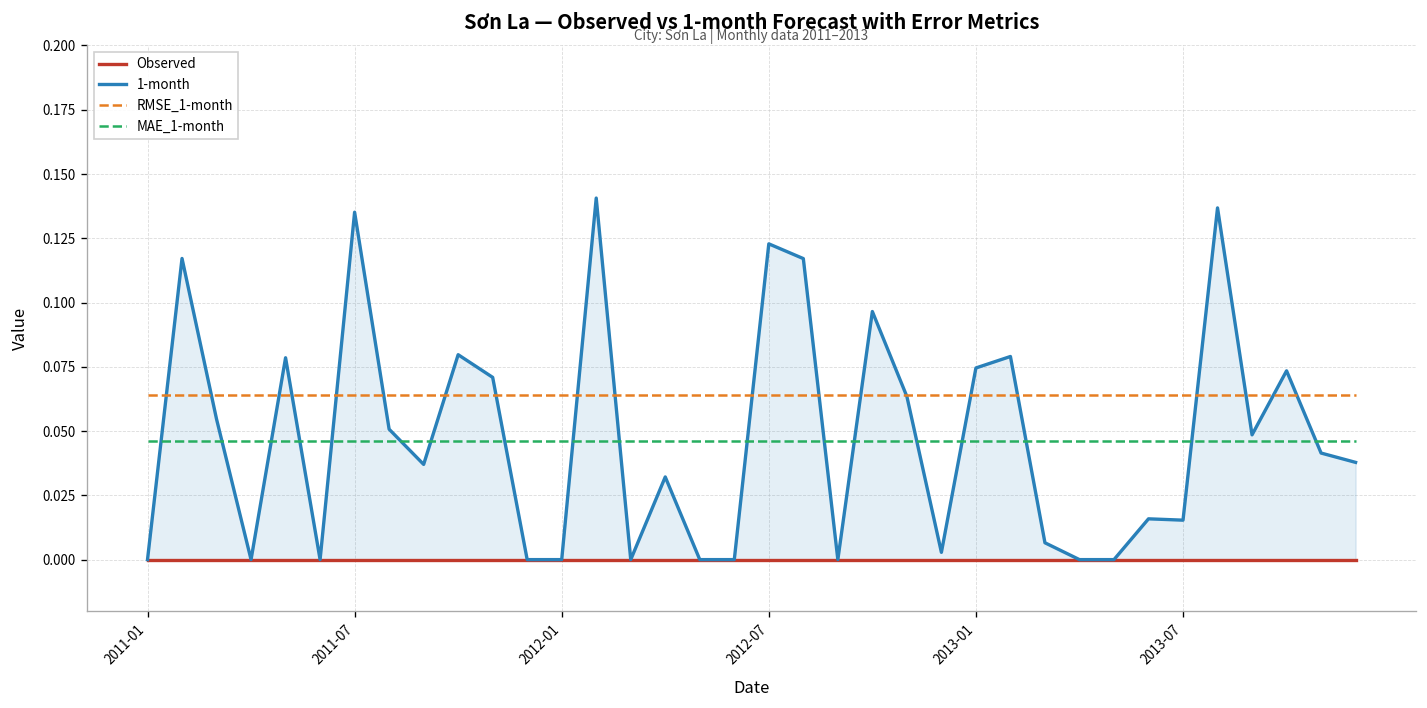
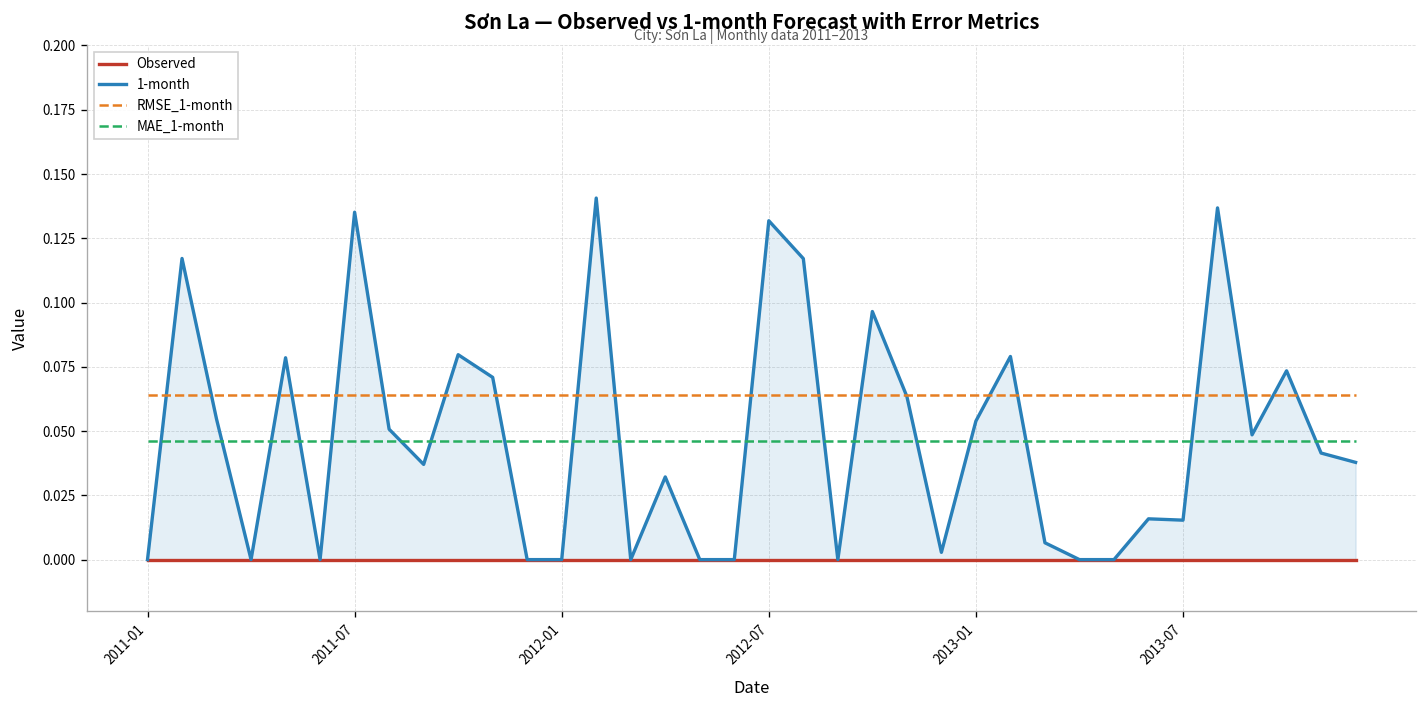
  {
    "Observed": {
      "2011-07": 0.000,
      "2012-07": 0.000,
      "2013-01": 0.000,
      "2013-07": 0.000
    },
    "1-month": {
      "2011-07": 0.135,
-     "2012-07": 0.123,
-     "2013-01": 0.075,
+     "2012-07": 0.132,
+     "2013-01": 0.054,
      "2013-07": 0.015
    },
    "RMSE_1-month": {
      "2011-01": 0.064,
      "2011-07": 0.064,
      "2012-01": 0.064,
      "2012-07": 0.064,
      "2013-01": 0.064,
      "2013-07": 0.064
    },
    "MAE_1-month": {
      "2011-01": 0.046,
      "2011-07": 0.046,
      "2012-01": 0.046,
      "2012-07": 0.046,
      "2013-01": 0.046,
      "2013-07": 0.046
    }
  }
